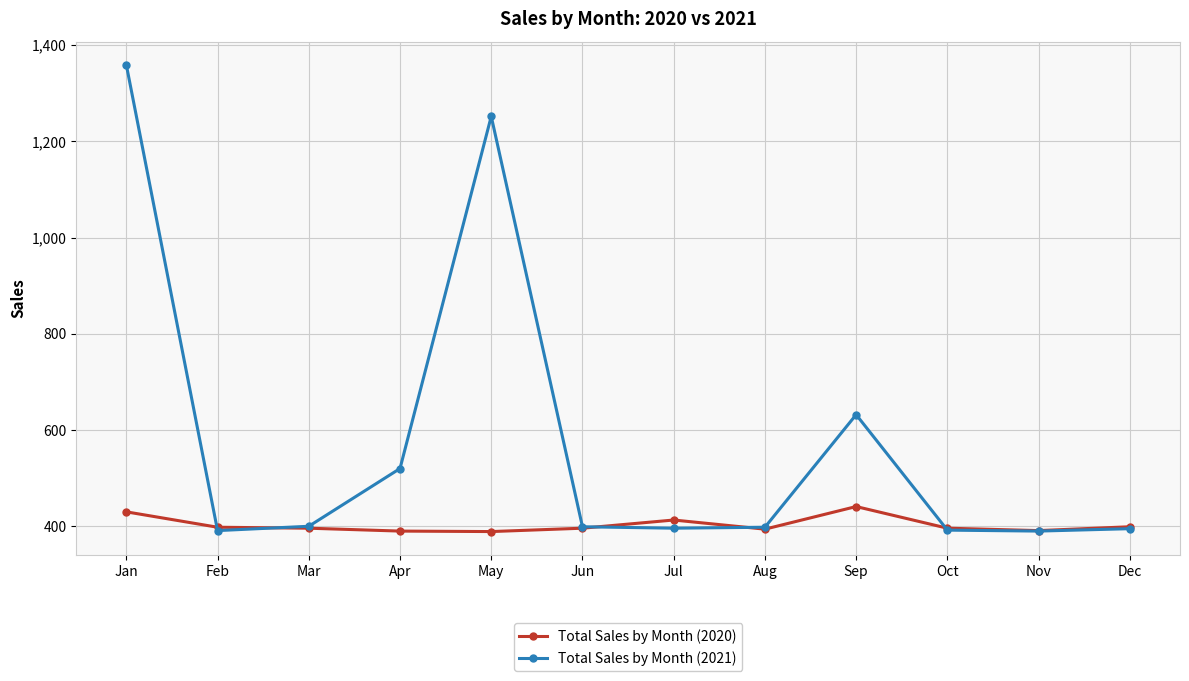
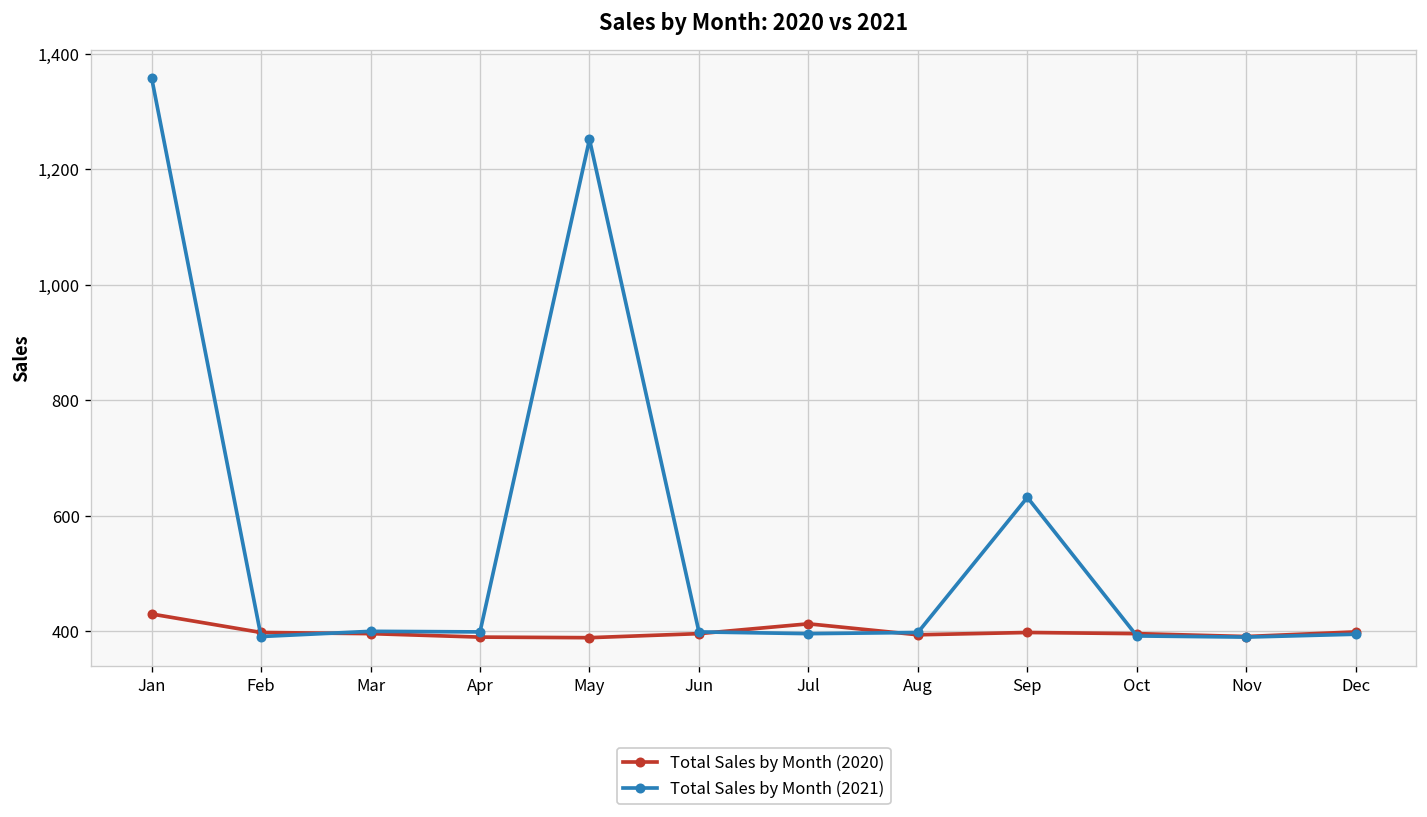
  {
    "Total Sales by Month (2020)": {
      "Jan": "430",
      "Feb": "400",
      "Apr": "390",
      "May": "390",
      "Jul": "410",
-     "Sep": "440"
+     "Sep": "400"
    },
    "Total Sales by Month (2021)": {
      "Jan": "1,360",
      "Feb": "390",
-     "Apr": "520",
+     "Apr": "400",
      "May": "1,250",
      "Jul": "400",
      "Sep": "630"
    }
  }
